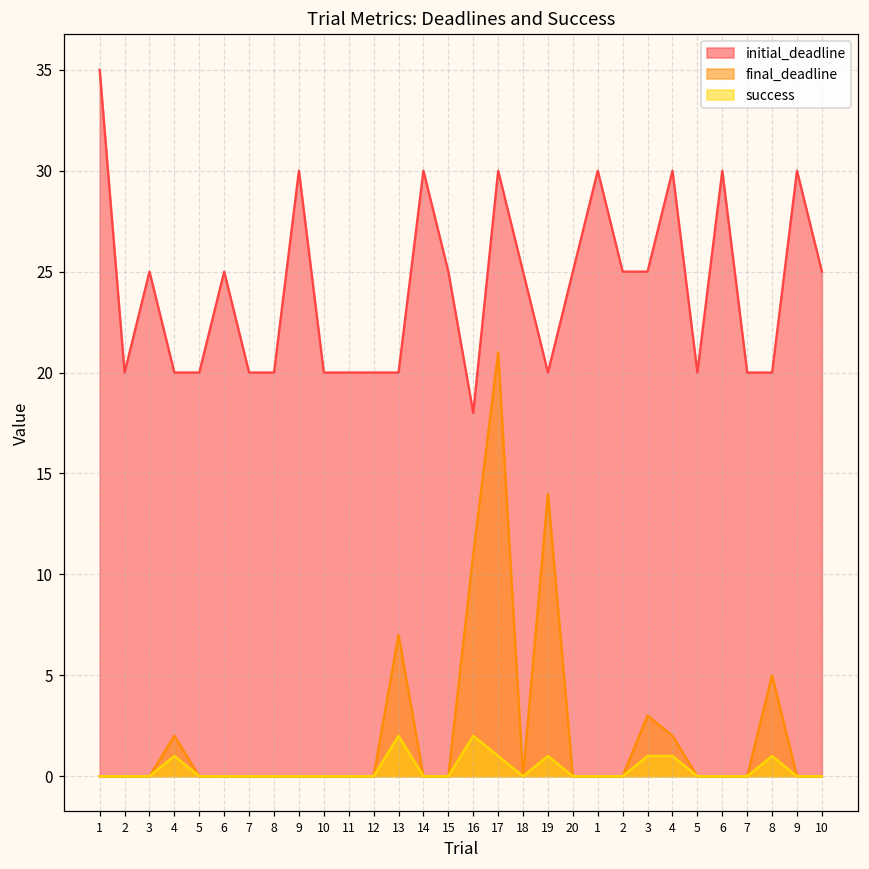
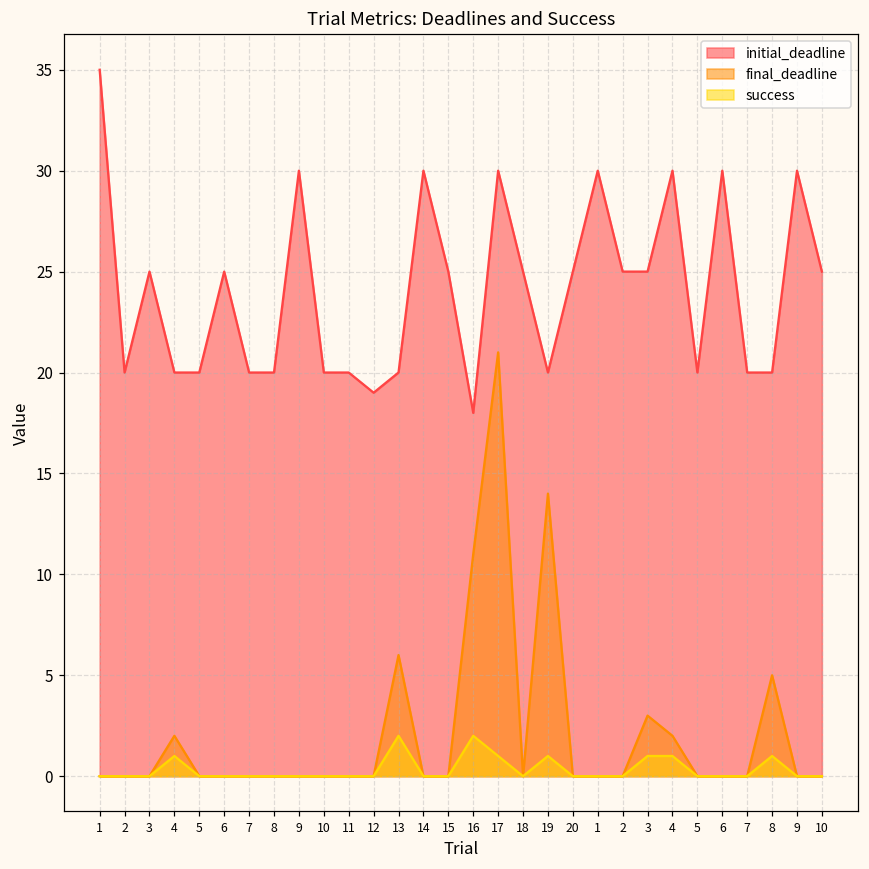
  {
    "initial_deadline": {
      "11": 20,
-     "12": 20,
+     "12": 19,
      "13": 20,
      "14": 30,
      "15": 25,
      "16": 18,
      "17": 30,
      "18": 25,
      "19": 20,
      "20": 25
    },
    "final_deadline": {
-     "13": 7,
+     "13": 6,
      "16": 11,
      "17": 21,
      "19": 14
    },
    "success": {
      "13": 2,
      "16": 2,
      "17": 1,
      "19": 1
    }
  }
